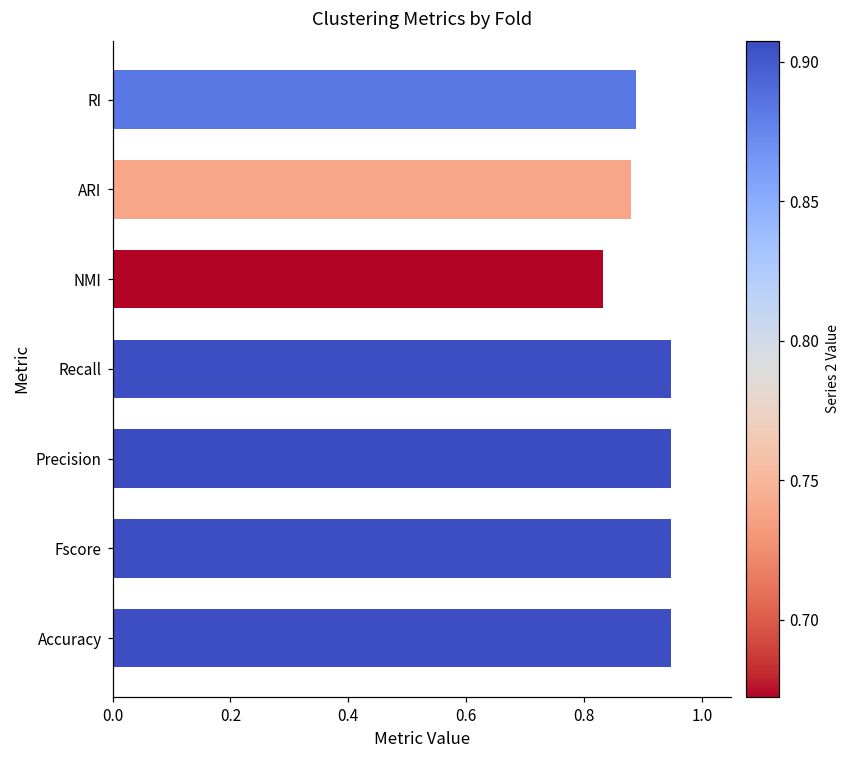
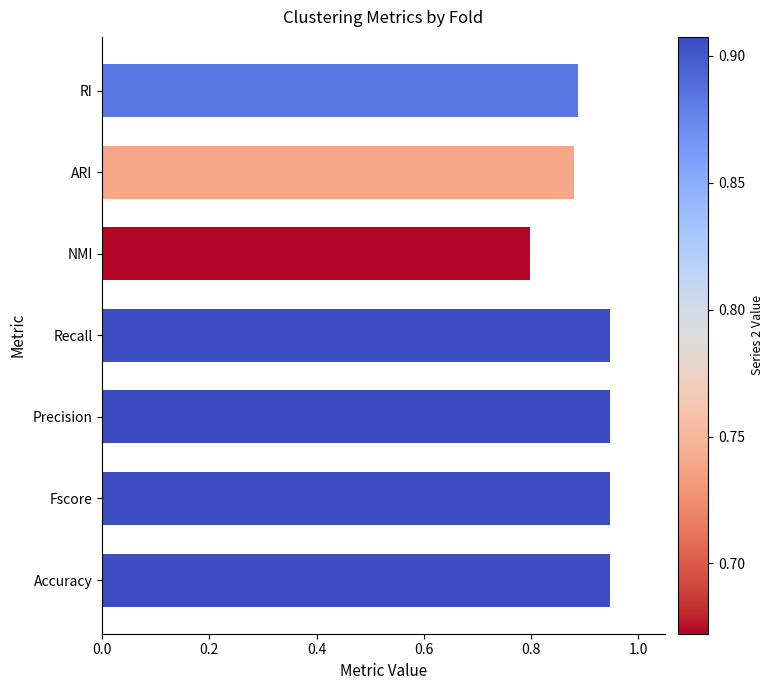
  {
    "RI": 0.89,
    "ARI": 0.88,
-   "NMI": 0.83,
+   "NMI": 0.80,
    "Recall": 0.95,
    "Precision": 0.95,
    "Fscore": 0.95,
    "Accuracy": 0.95
  }
